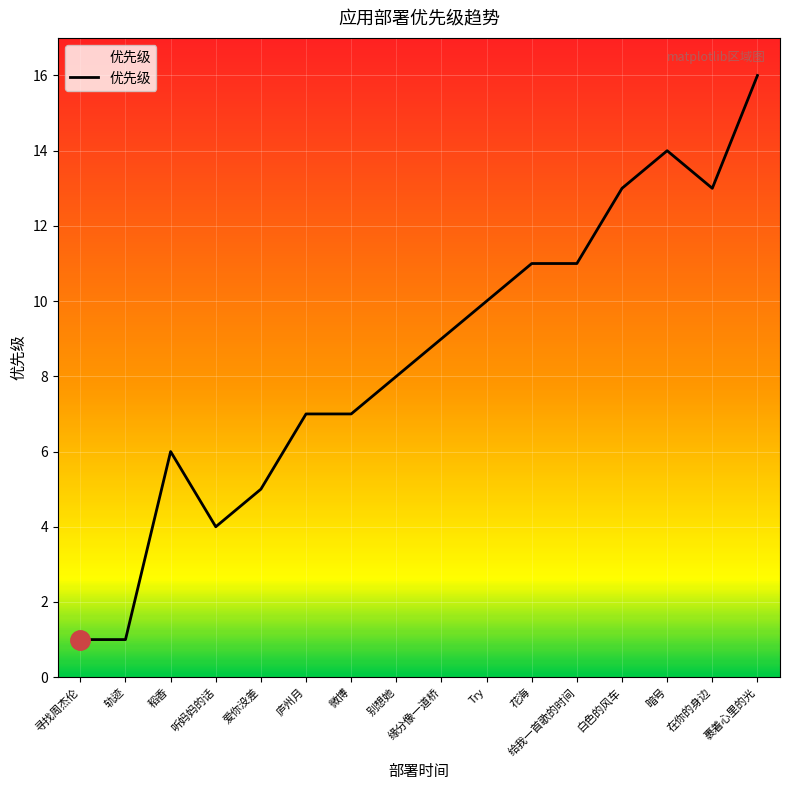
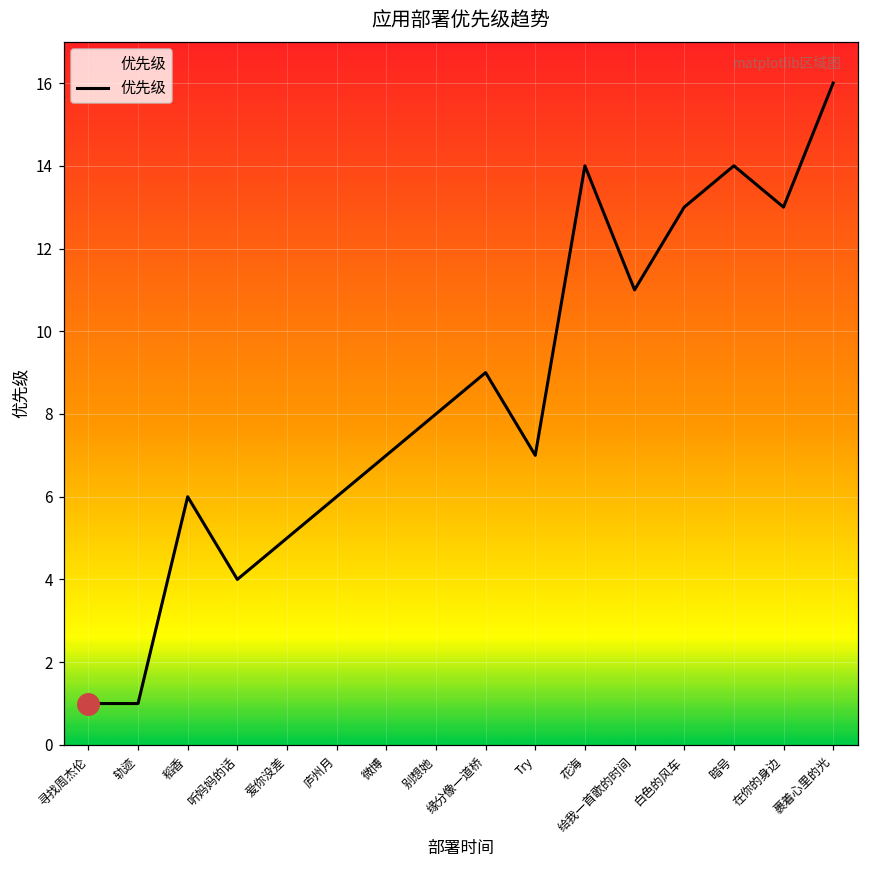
  {
    "优先级": {
      "轨迹": 1,
      "稻香": 6,
      "听妈妈的话": 4,
      "爱你没差": 5,
-     "庐州月": 7,
+     "庐州月": 6,
      "微博": 7,
      "别想她": 8,
      "缘分像一道桥": 9,
-     "Try": 10,
-     "花海": 11,
+     "Try": 7,
+     "花海": 14,
      "给我一首歌的时间": 11,
      "白色的风车": 13,
      "暗号": 14,
      "在你的身边": 13,
      "裹着心里的光": 16
    }
  }
